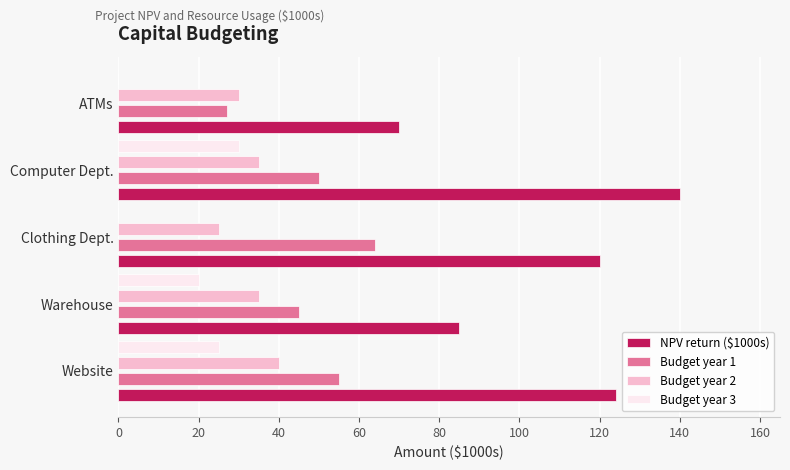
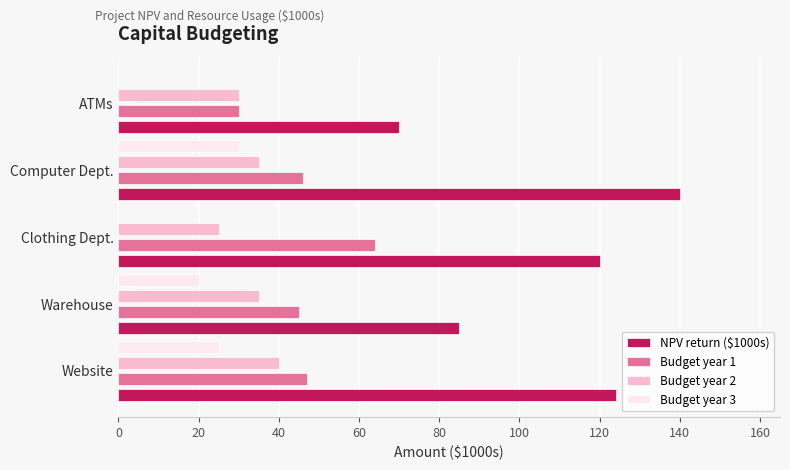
  {
    "NPV return ($1000s)": {
      "ATMs": 70,
      "Computer Dept.": 140,
      "Clothing Dept.": 120,
      "Warehouse": 85,
      "Website": 124
    },
    "Budget year 1": {
-     "ATMs": 27,
-     "Computer Dept.": 50,
+     "ATMs": 30,
+     "Computer Dept.": 46,
      "Clothing Dept.": 64,
      "Warehouse": 45,
-     "Website": 55
+     "Website": 47
    }
  }
